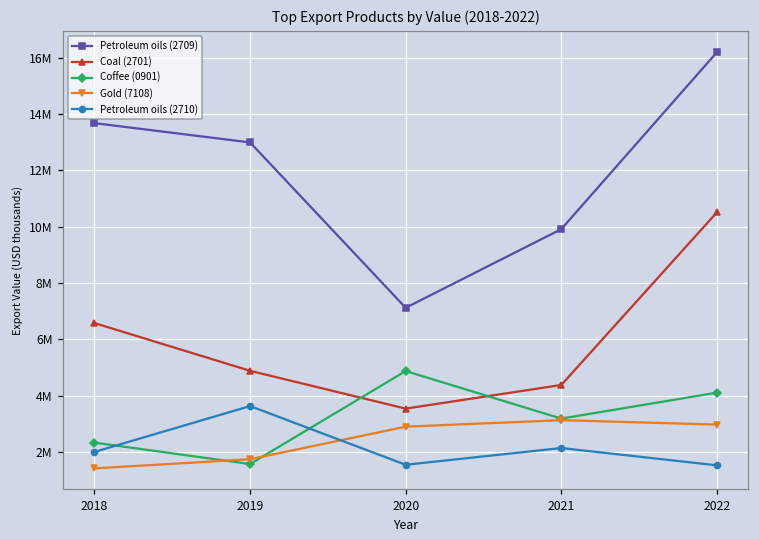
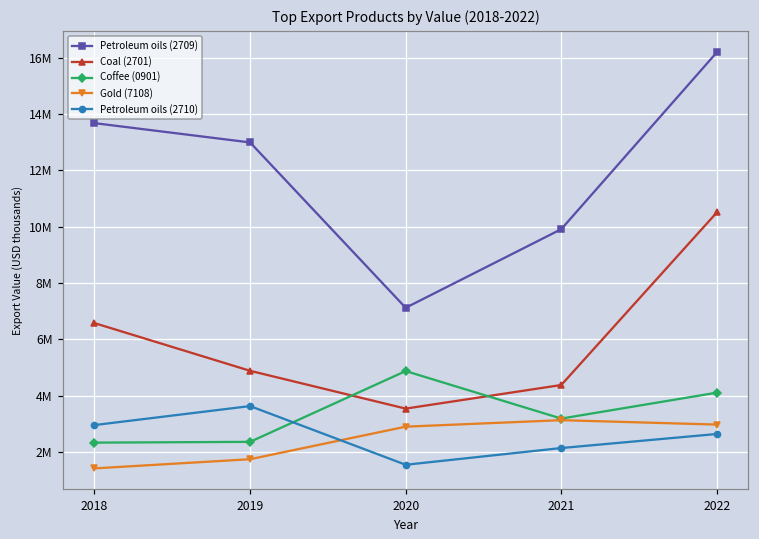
  {
    "Petroleum oils (2709)": {
      "2018": 13700000,
      "2019": 13000000,
      "2020": 7100000,
      "2021": 9900000,
      "2022": 16200000
    },
    "Coal (2701)": {
      "2018": 6600000,
      "2019": 4900000,
      "2020": 3500000,
      "2021": 4400000,
      "2022": 10500000
    },
    "Coffee (0901)": {
      "2018": 2300000,
-     "2019": 1600000,
+     "2019": 2400000,
      "2020": 4900000,
      "2022": 4100000
    },
    "Gold (7108)": {
      "2018": 1400000,
      "2019": 1700000,
      "2020": 2900000,
      "2022": 3000000
    },
    "Petroleum oils (2710)": {
-     "2018": 2000000,
+     "2018": 3000000,
      "2019": 3600000,
      "2020": 1500000,
      "2021": 2100000,
-     "2022": 1500000
+     "2022": 2600000
    }
  }
